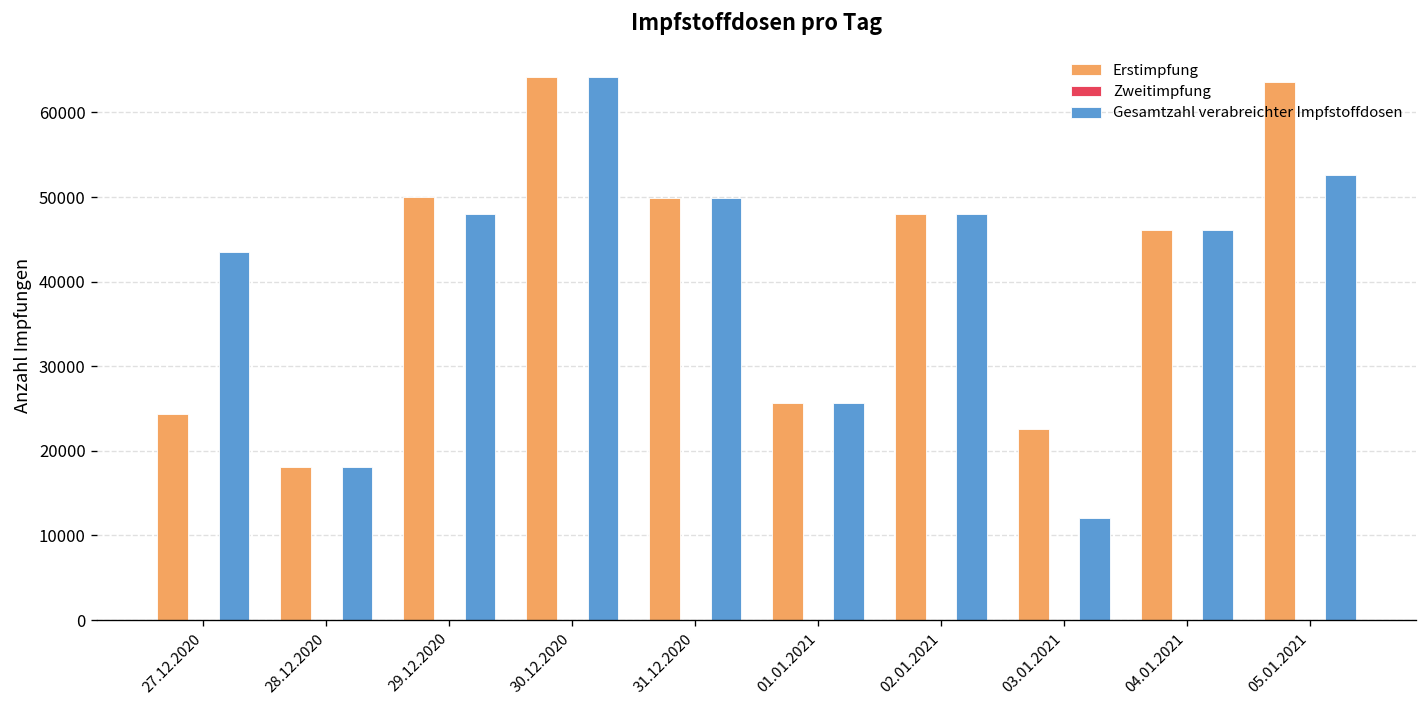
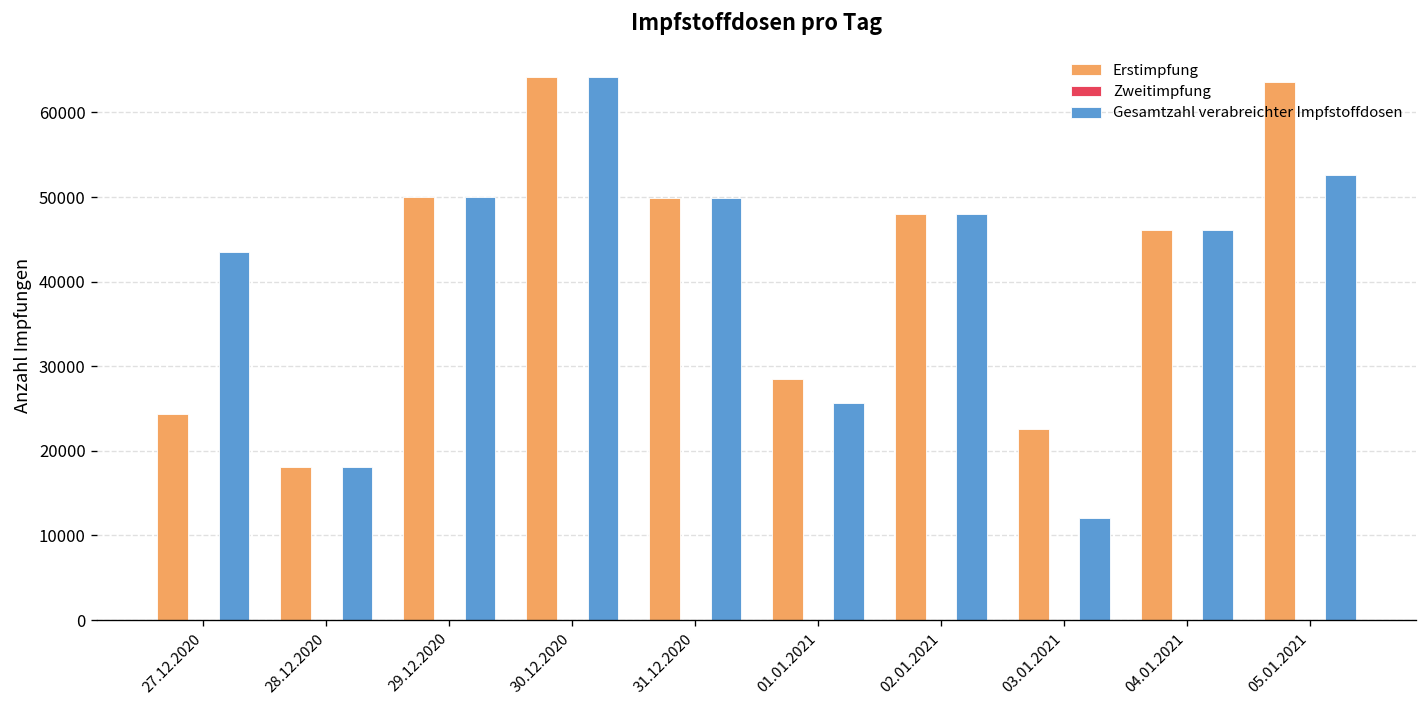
  {
    "Erstimpfung": {
      "27.12.2020": 24000,
      "28.12.2020": 18000,
      "29.12.2020": 50000,
      "30.12.2020": 64000,
      "31.12.2020": 50000,
-     "01.01.2021": 26000,
+     "01.01.2021": 28000,
      "02.01.2021": 48000,
      "03.01.2021": 23000,
      "04.01.2021": 46000,
      "05.01.2021": 64000
    },
    "Zweitimpfung": {
      "27.12.2020": 0,
      "28.12.2020": 0,
      "29.12.2020": 0,
      "30.12.2020": 0,
      "31.12.2020": 0,
      "01.01.2021": 0,
      "02.01.2021": 0,
      "03.01.2021": 0,
      "04.01.2021": 0,
      "05.01.2021": 0
    },
    "Gesamtzahl verabreichter Impfstoffdosen": {
      "27.12.2020": 43000,
      "28.12.2020": 18000,
-     "29.12.2020": 48000,
+     "29.12.2020": 50000,
      "30.12.2020": 64000,
      "31.12.2020": 50000,
      "01.01.2021": 26000,
      "02.01.2021": 48000,
      "03.01.2021": 12000,
      "04.01.2021": 46000,
      "05.01.2021": 53000
    }
  }
